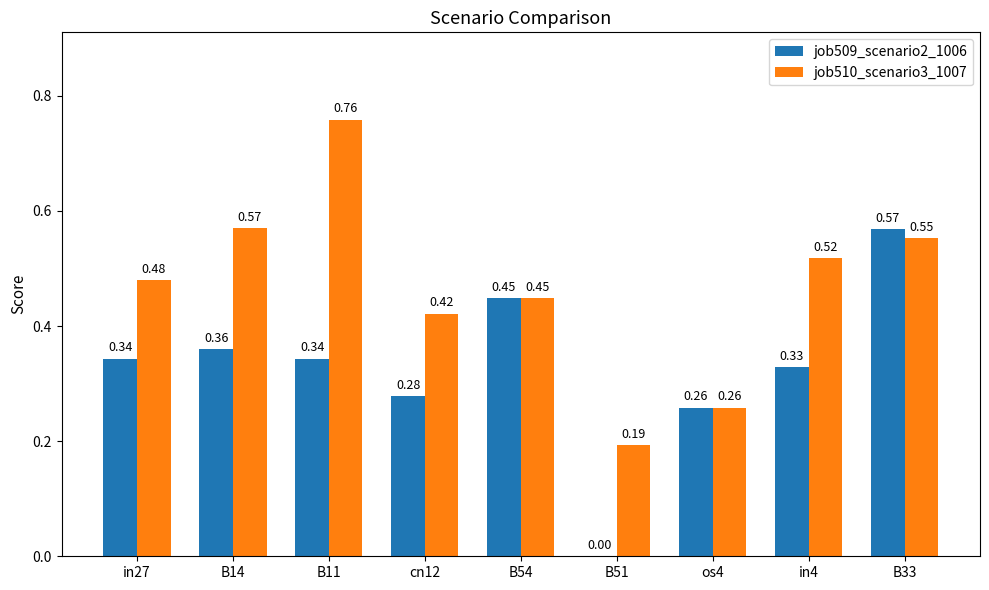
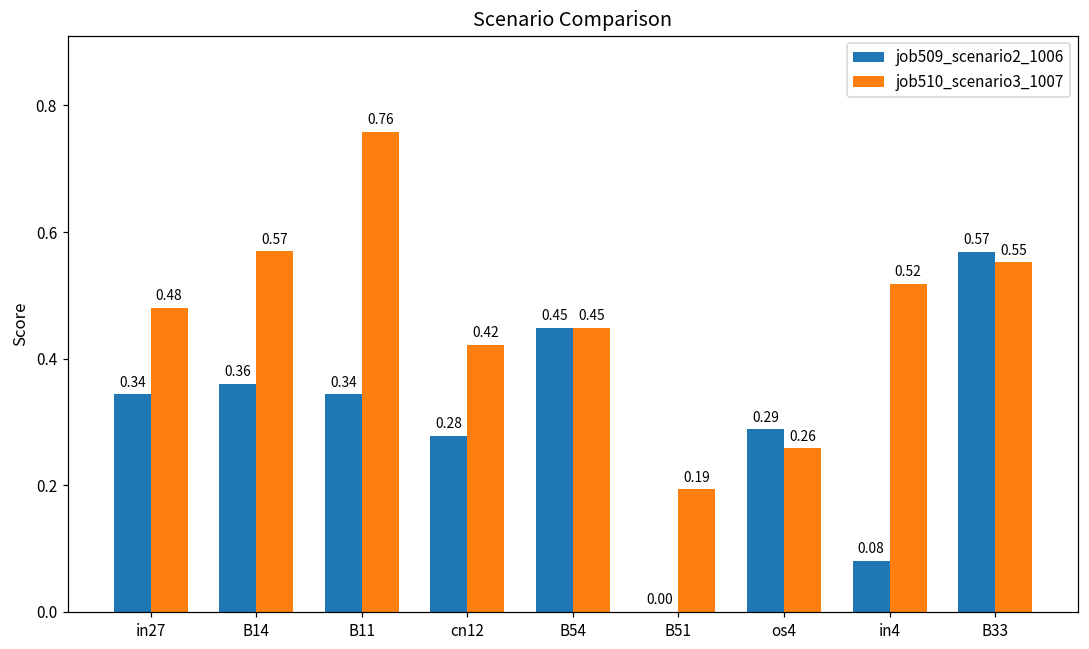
  {
    "job509_scenario2_1006": {
      "in27": 0.34,
      "B14": 0.36,
      "B11": 0.34,
      "cn12": 0.28,
      "B54": 0.45,
      "B51": 0.00,
-     "os4": 0.26,
-     "in4": 0.33,
+     "os4": 0.29,
+     "in4": 0.08,
      "B33": 0.57
    },
    "job510_scenario3_1007": {
      "in27": 0.48,
      "B14": 0.57,
      "B11": 0.76,
      "cn12": 0.42,
      "B54": 0.45,
      "B51": 0.19,
      "os4": 0.26,
      "in4": 0.52,
      "B33": 0.55
    }
  }
